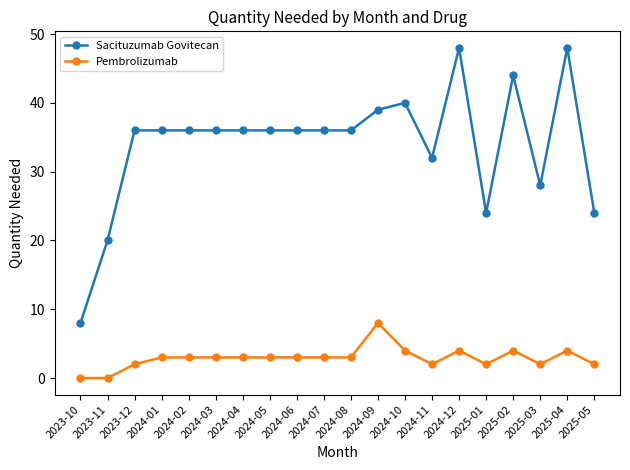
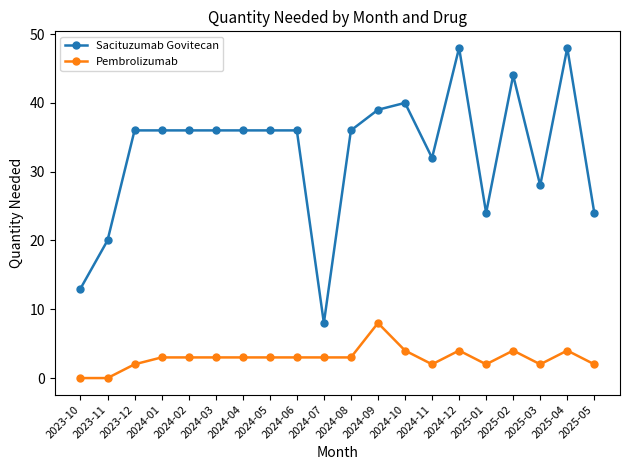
  {
    "Sacituzumab Govitecan": {
-     "2023-10": 8,
+     "2023-10": 13,
      "2023-11": 20,
      "2023-12": 36,
      "2024-01": 36,
      "2024-02": 36,
      "2024-03": 36,
      "2024-04": 36,
      "2024-05": 36,
      "2024-06": 36,
-     "2024-07": 36,
+     "2024-07": 8,
      "2024-08": 36,
      "2024-09": 39,
      "2024-10": 40,
      "2024-11": 32,
      "2024-12": 48,
      "2025-01": 24,
      "2025-02": 44,
      "2025-03": 28,
      "2025-04": 48,
      "2025-05": 24
    },
    "Pembrolizumab": {
      "2023-10": 0,
      "2023-11": 0,
      "2023-12": 2,
      "2024-01": 3,
      "2024-02": 3,
      "2024-03": 3,
      "2024-04": 3,
      "2024-05": 3,
      "2024-06": 3,
      "2024-07": 3,
      "2024-08": 3,
      "2024-09": 8,
      "2024-10": 4,
      "2024-11": 2,
      "2024-12": 4,
      "2025-01": 2,
      "2025-02": 4,
      "2025-03": 2,
      "2025-04": 4,
      "2025-05": 2
    }
  }
